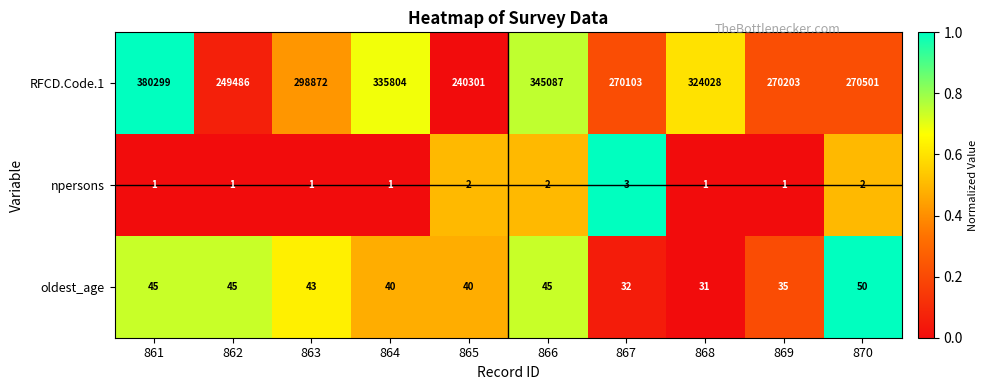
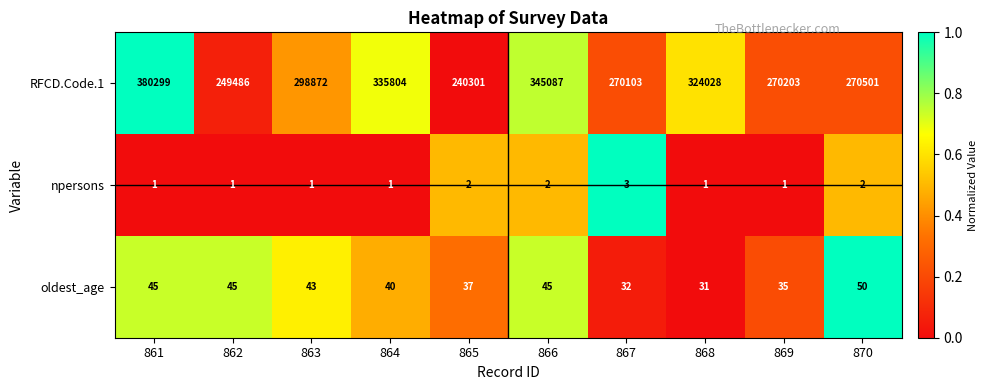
  {
    "RFCD.Code.1": {
      "861": 380299,
      "862": 249486,
      "863": 298872,
      "864": 335804,
      "865": 240301,
      "866": 345087,
      "867": 270103,
      "868": 324028,
      "869": 270203,
      "870": 270501
    },
    "npersons": {
      "861": 1,
      "862": 1,
      "863": 1,
      "864": 1,
      "865": 2,
      "866": 2,
      "867": 3,
      "868": 1,
      "869": 1,
      "870": 2
    },
    "oldest_age": {
      "861": 45,
      "862": 45,
      "863": 43,
      "864": 40,
-     "865": 40,
+     "865": 37,
      "866": 45,
      "867": 32,
      "868": 31,
      "869": 35,
      "870": 50
    }
  }
